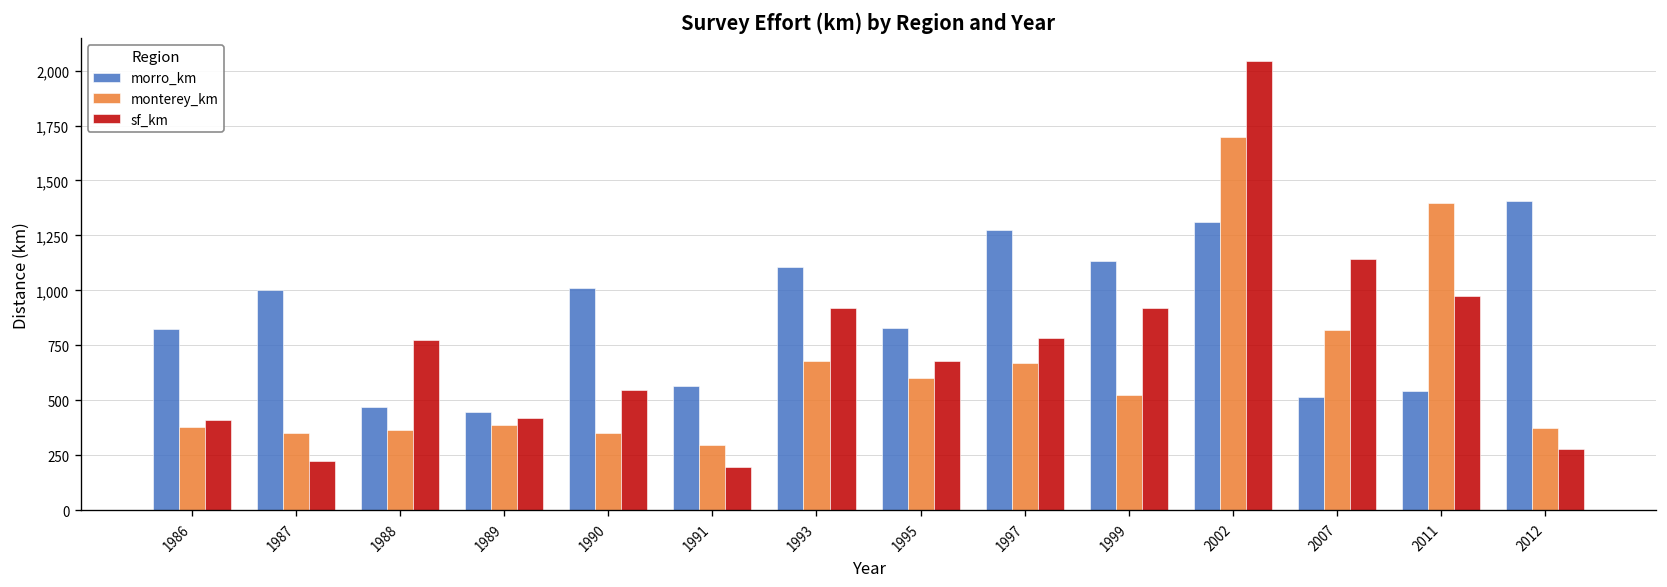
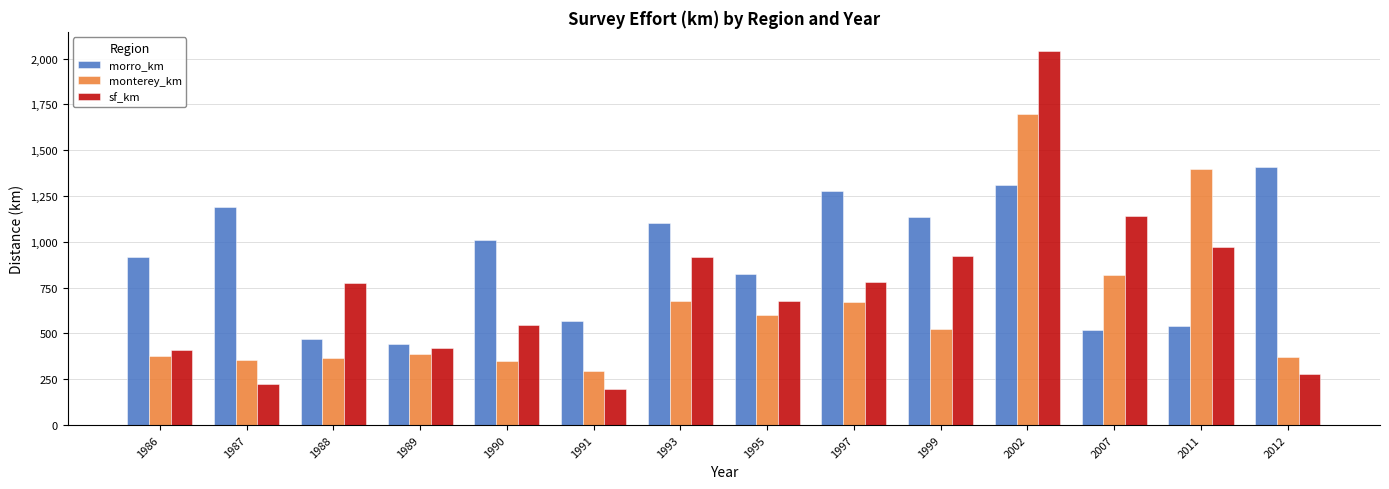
  {
    "morro_km": {
-     "1986": "830",
-     "1987": "1,000",
+     "1986": "920",
+     "1987": "1,190",
      "1988": "470",
      "1989": "450",
      "1990": "1,010",
      "1991": "570",
      "1993": "1,110",
      "1995": "830",
      "1997": "1,280",
      "1999": "1,140",
      "2002": "1,310",
      "2007": "520",
      "2011": "540",
      "2012": "1,410"
    },
    "monterey_km": {
      "1986": "380",
      "1987": "350",
      "1988": "370",
      "1989": "390",
      "1990": "350",
      "1991": "300",
      "1993": "680",
      "1995": "600",
      "1997": "670",
      "1999": "530",
      "2002": "1,700",
      "2007": "820",
      "2011": "1,400",
      "2012": "370"
    },
    "sf_km": {
      "1986": "410",
      "1987": "230",
      "1988": "780",
      "1989": "420",
      "1990": "550",
      "1991": "200",
      "1993": "920",
      "1995": "680",
      "1997": "780",
      "1999": "920",
      "2002": "2,040",
      "2007": "1,140",
      "2011": "970",
      "2012": "280"
    }
  }
